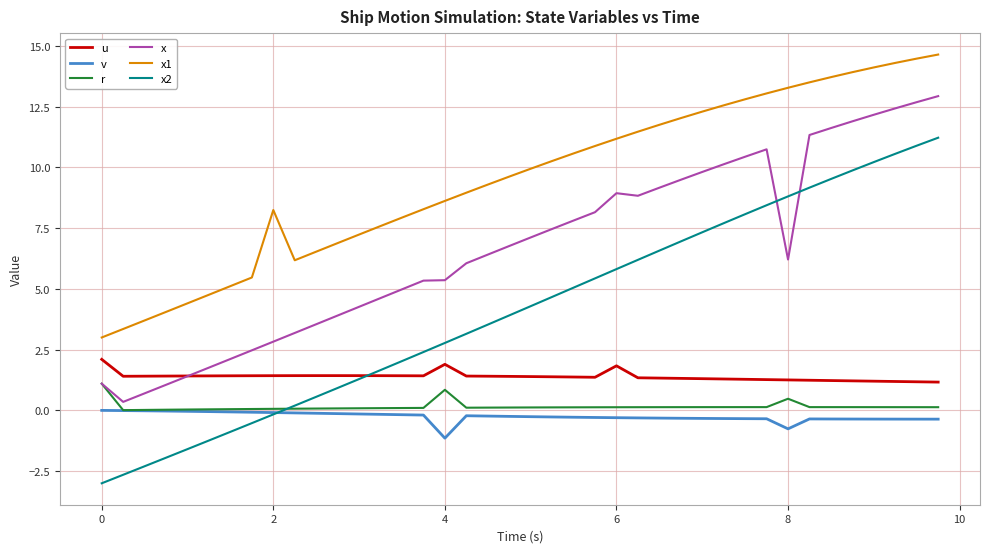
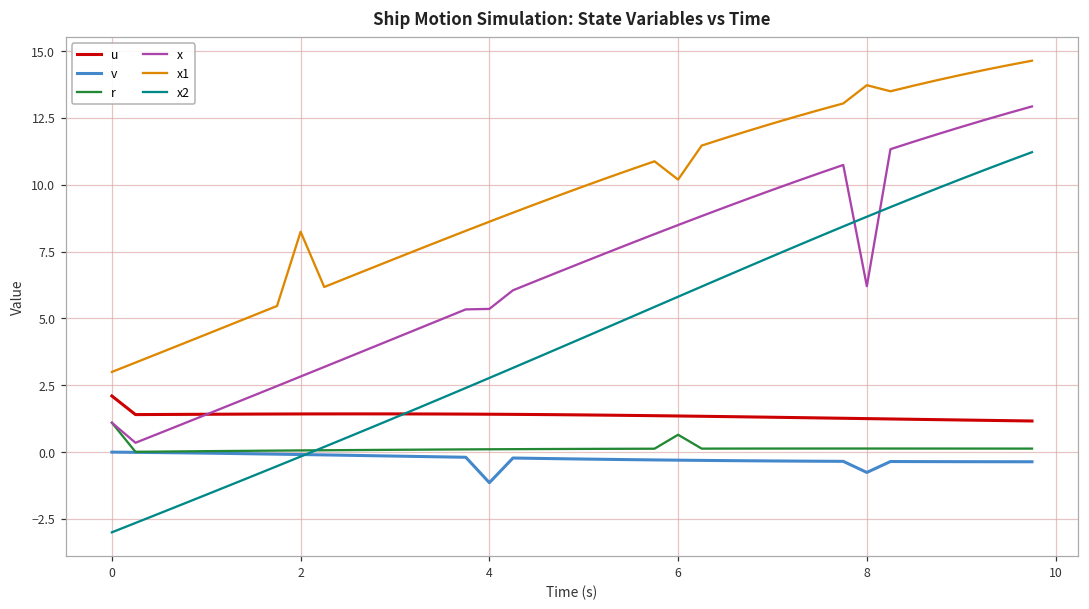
  {
    "u": {
      "0": 2.1,
      "2": 1.4,
-     "4": 1.9,
-     "6": 1.8,
+     "4": 1.4,
+     "6": 1.4,
      "8": 1.3
    },
    "v": {
      "0": 0.0,
      "4": -1.1,
      "6": -0.3,
      "8": -0.8
    },
    "r": {
      "2": 0.1,
-     "4": 0.8,
-     "6": 0.1,
-     "8": 0.5
+     "4": 0.1,
+     "6": 0.7,
+     "8": 0.1
    },
    "x": {
      "2": 2.8,
      "4": 5.4,
-     "6": 8.9,
+     "6": 8.5,
      "8": 6.2
    },
    "x1": {
      "0": 3.0,
      "2": 8.2,
      "4": 8.6,
-     "6": 11.2,
-     "8": 13.3
+     "6": 10.2,
+     "8": 13.7
    },
    "x2": {
      "0": -3.0,
      "4": 2.8,
      "6": 5.8,
      "8": 8.8
    }
  }
